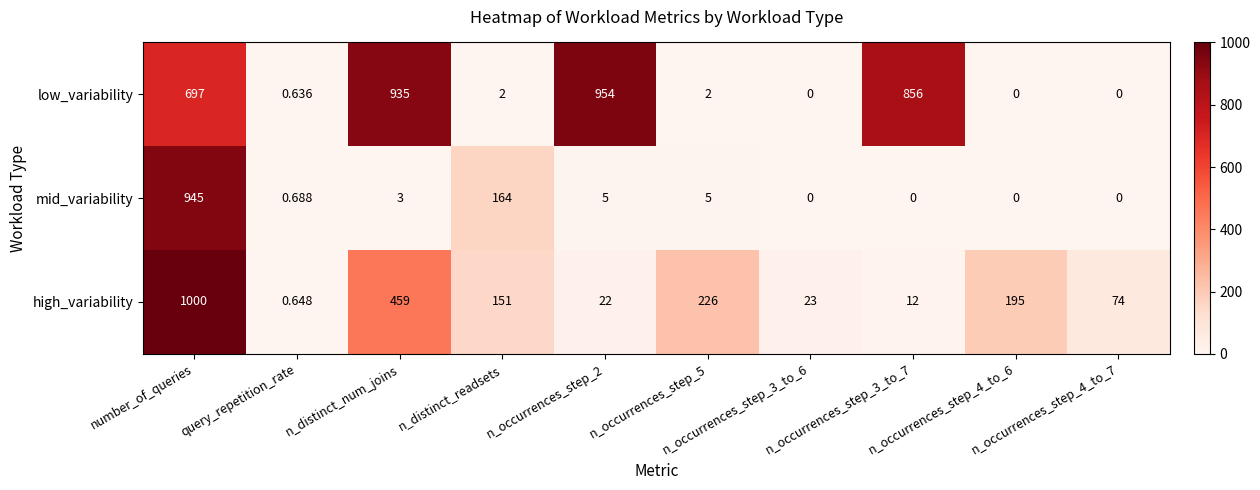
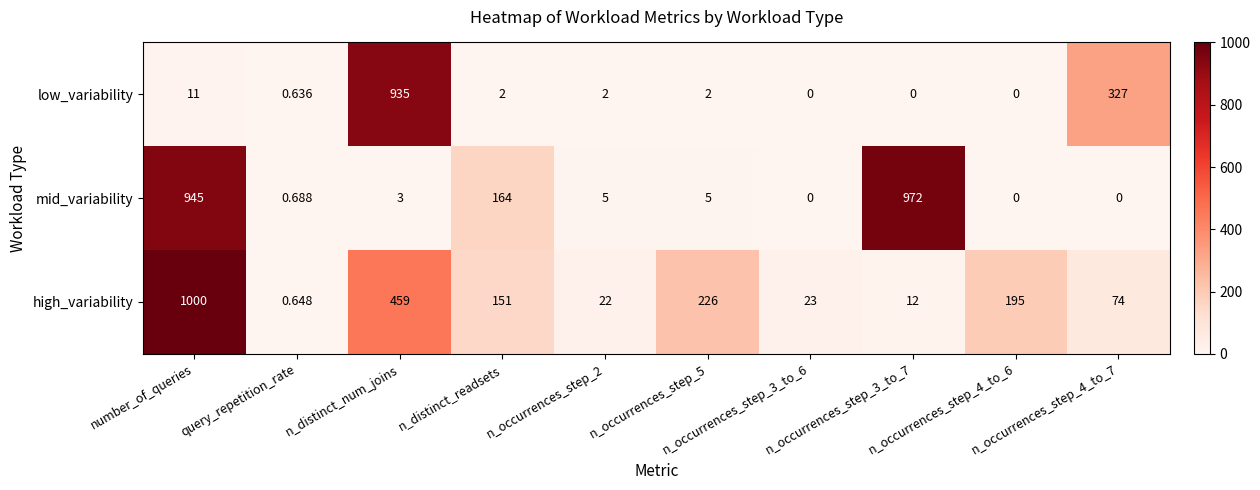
  {
    "low_variability": {
-     "number_of_queries": 697,
+     "number_of_queries": 11,
      "query_repetition_rate": 0.636,
      "n_distinct_num_joins": 935,
      "n_distinct_readsets": 2,
-     "n_occurrences_step_2": 954,
+     "n_occurrences_step_2": 2,
      "n_occurrences_step_5": 2,
      "n_occurrences_step_3_to_6": 0,
-     "n_occurrences_step_3_to_7": 856,
+     "n_occurrences_step_3_to_7": 0,
      "n_occurrences_step_4_to_6": 0,
-     "n_occurrences_step_4_to_7": 0
+     "n_occurrences_step_4_to_7": 327
    },
    "mid_variability": {
      "number_of_queries": 945,
      "query_repetition_rate": 0.688,
      "n_distinct_num_joins": 3,
      "n_distinct_readsets": 164,
      "n_occurrences_step_2": 5,
      "n_occurrences_step_5": 5,
      "n_occurrences_step_3_to_6": 0,
-     "n_occurrences_step_3_to_7": 0,
+     "n_occurrences_step_3_to_7": 972,
      "n_occurrences_step_4_to_6": 0,
      "n_occurrences_step_4_to_7": 0
    },
    "high_variability": {
      "number_of_queries": 1000,
      "query_repetition_rate": 0.648,
      "n_distinct_num_joins": 459,
      "n_distinct_readsets": 151,
      "n_occurrences_step_2": 22,
      "n_occurrences_step_5": 226,
      "n_occurrences_step_3_to_6": 23,
      "n_occurrences_step_3_to_7": 12,
      "n_occurrences_step_4_to_6": 195,
      "n_occurrences_step_4_to_7": 74
    }
  }
